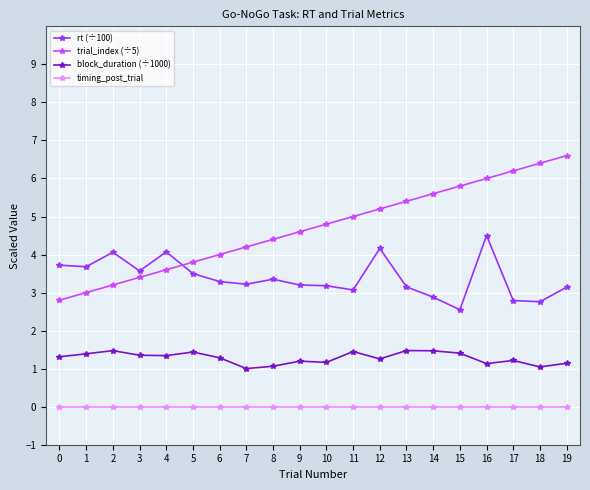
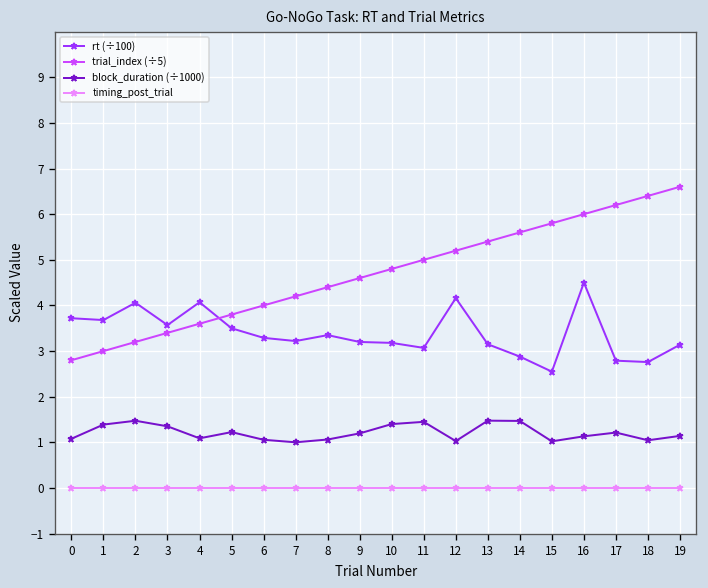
  {
    "block_duration (÷1000)": {
-     "0": 1.3,
+     "0": 1.1,
      "1": 1.4,
      "2": 1.5,
      "3": 1.4,
-     "4": 1.3,
-     "5": 1.4,
-     "6": 1.3,
+     "4": 1.1,
+     "5": 1.2,
+     "6": 1.1,
      "7": 1.0,
      "8": 1.1,
      "9": 1.2,
-     "10": 1.2,
+     "10": 1.4,
      "11": 1.5,
-     "12": 1.3,
+     "12": 1.0,
      "13": 1.5,
      "14": 1.5,
-     "15": 1.4,
+     "15": 1.0,
      "16": 1.1,
      "17": 1.2,
      "18": 1.0,
      "19": 1.1
    },
    "timing_post_trial": {
      "0": 0.0,
      "1": 0.0,
      "2": 0.0,
      "3": 0.0,
      "4": 0.0,
      "5": 0.0,
      "6": 0.0,
      "7": 0.0,
      "8": 0.0,
      "9": 0.0,
      "10": 0.0,
      "11": 0.0,
      "12": 0.0,
      "13": 0.0,
      "14": 0.0,
      "15": 0.0,
      "16": 0.0,
      "17": 0.0,
      "18": 0.0,
      "19": 0.0
    }
  }
